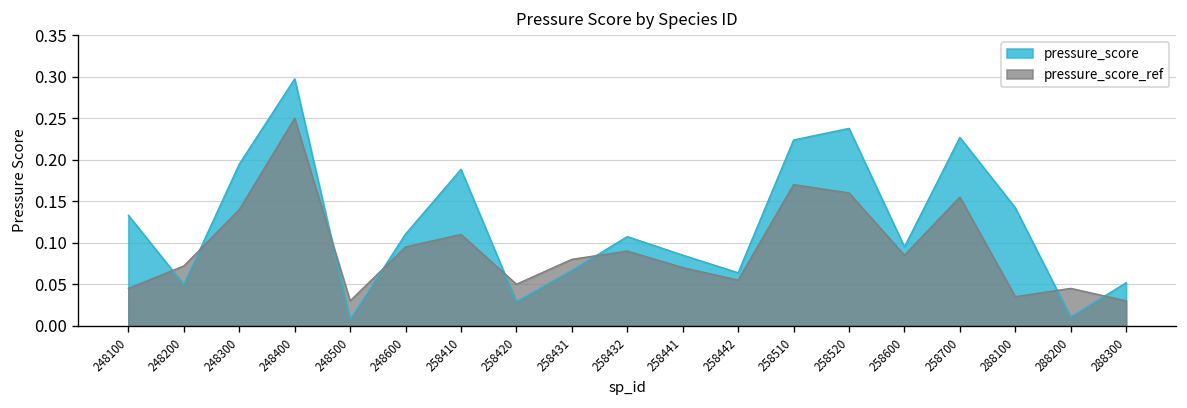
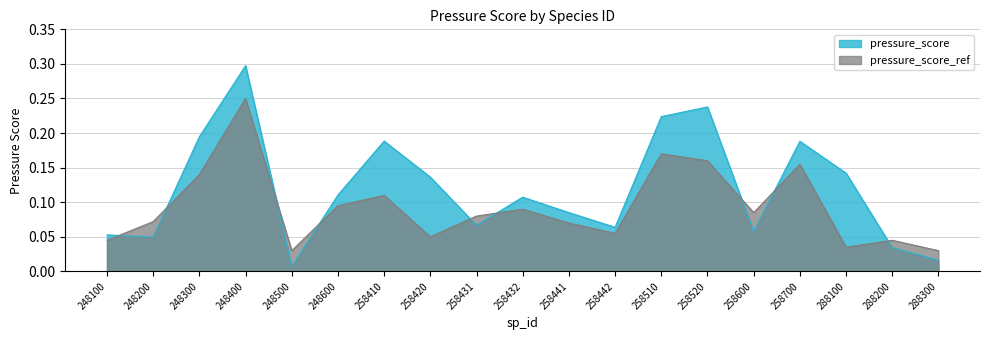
  {
    "pressure_score": {
-     "248100": 0.13,
+     "248100": 0.05,
      "248200": 0.05,
      "248300": 0.19,
      "248400": 0.30,
      "248500": 0.01,
      "248600": 0.11,
      "258410": 0.19,
-     "258420": 0.03,
+     "258420": 0.14,
      "258431": 0.07,
      "258432": 0.11,
      "258441": 0.09,
      "258442": 0.06,
      "258510": 0.22,
      "258520": 0.24,
-     "258600": 0.09,
-     "258700": 0.23,
+     "258600": 0.06,
+     "258700": 0.19,
      "288100": 0.14,
-     "288200": 0.01,
-     "288300": 0.05
+     "288200": 0.03,
+     "288300": 0.02
    },
    "pressure_score_ref": {
      "248100": 0.05,
      "248200": 0.07,
      "248300": 0.14,
      "248400": 0.25,
      "248500": 0.03,
      "248600": 0.10,
      "258410": 0.11,
      "258420": 0.05,
      "258431": 0.08,
      "258432": 0.09,
      "258441": 0.07,
      "258442": 0.06,
      "258510": 0.17,
      "258520": 0.16,
      "258600": 0.09,
      "258700": 0.16,
      "288100": 0.04,
      "288200": 0.05,
      "288300": 0.03
    }
  }
